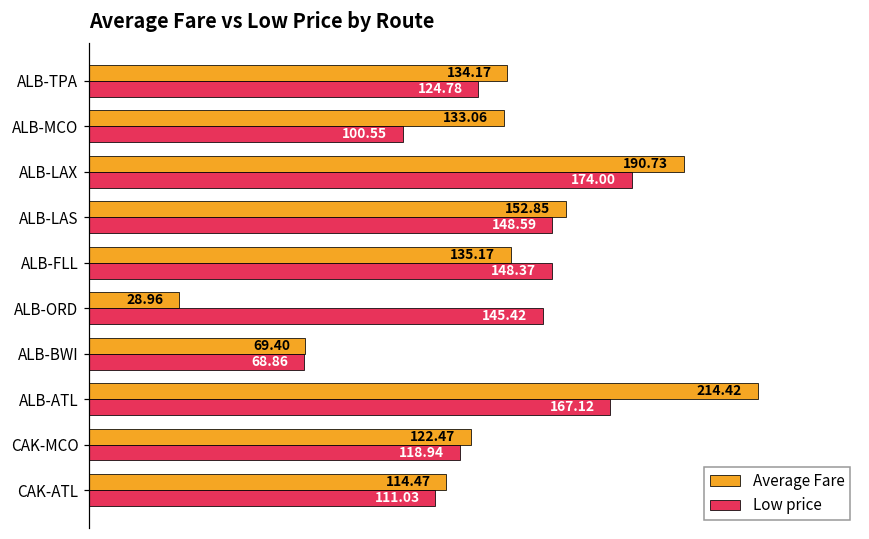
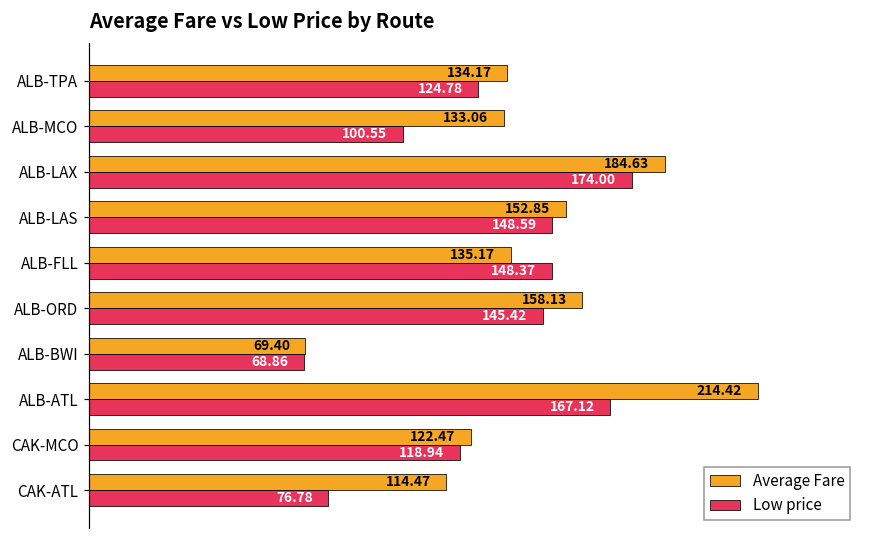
  {
    "Average Fare": {
      "ALB-TPA": 134.17,
      "ALB-MCO": 133.06,
-     "ALB-LAX": 190.73,
+     "ALB-LAX": 184.63,
      "ALB-LAS": 152.85,
      "ALB-FLL": 135.17,
-     "ALB-ORD": 28.96,
+     "ALB-ORD": 158.13,
      "ALB-BWI": 69.40,
      "ALB-ATL": 214.42,
      "CAK-MCO": 122.47,
      "CAK-ATL": 114.47
    },
    "Low price": {
      "ALB-TPA": 124.78,
      "ALB-MCO": 100.55,
      "ALB-LAX": 174.00,
      "ALB-LAS": 148.59,
      "ALB-FLL": 148.37,
      "ALB-ORD": 145.42,
      "ALB-BWI": 68.86,
      "ALB-ATL": 167.12,
      "CAK-MCO": 118.94,
-     "CAK-ATL": 111.03
+     "CAK-ATL": 76.78
    }
  }
